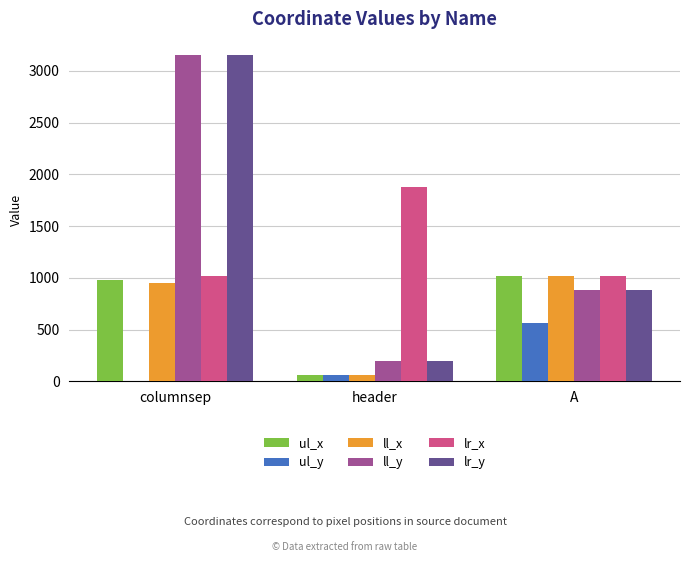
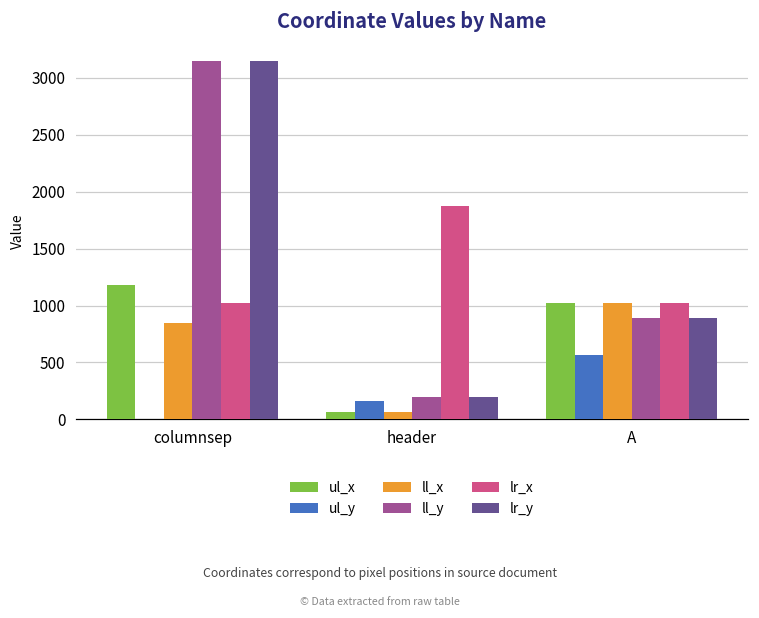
  {
    "ul_x": {
-     "columnsep": 980,
+     "columnsep": 1180,
      "header": 60,
      "A": 1020
    },
    "ul_y": {
      "columnsep": 0,
-     "header": 70,
+     "header": 160,
      "A": 570
    },
    "ll_x": {
-     "columnsep": 960,
+     "columnsep": 850,
      "header": 60,
      "A": 1020
    }
  }
